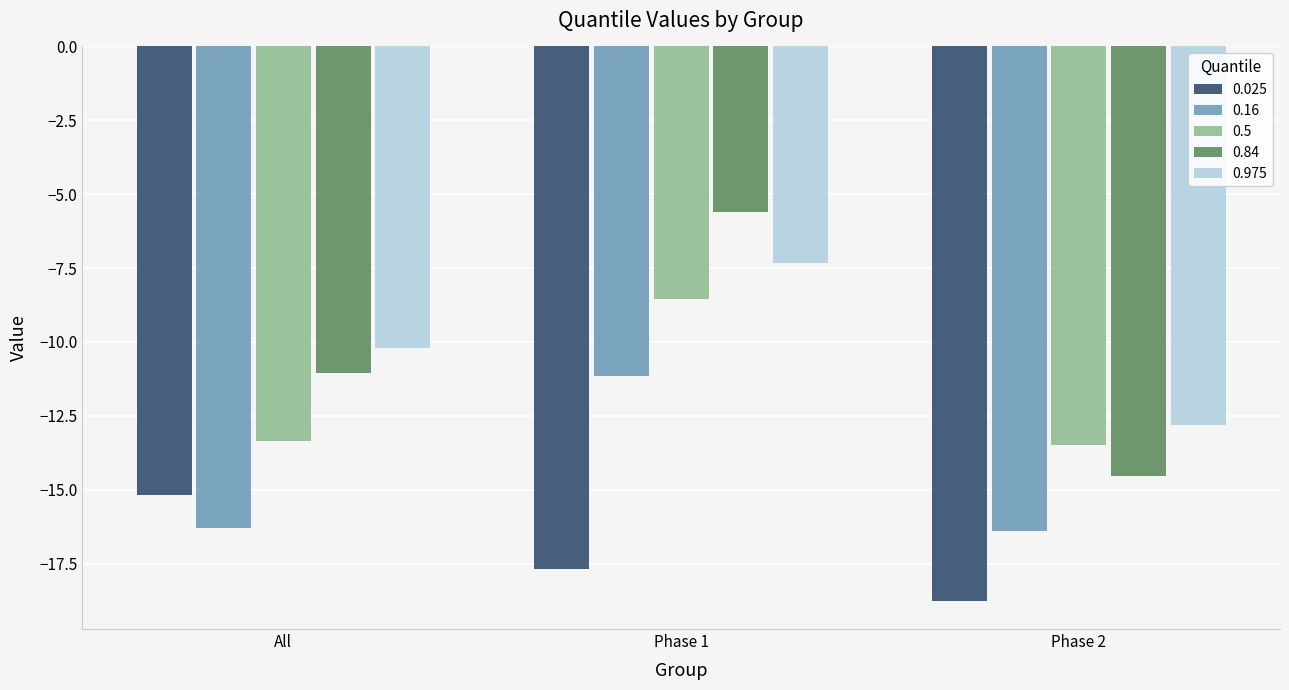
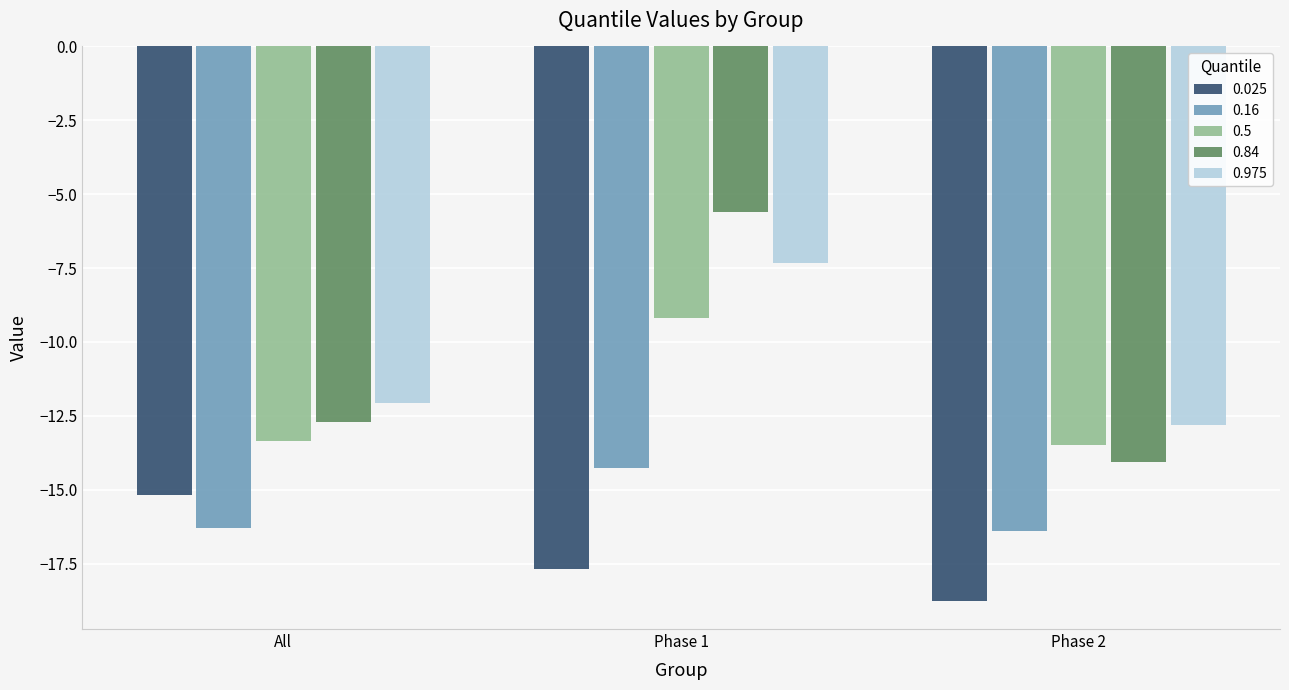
  {
    "0.025": {
      "All": -15.2,
      "Phase 1": -17.7,
      "Phase 2": -18.8
    },
    "0.16": {
      "All": -16.3,
-     "Phase 1": -11.2,
+     "Phase 1": -14.3,
      "Phase 2": -16.4
    },
    "0.5": {
      "All": -13.3,
-     "Phase 1": -8.6,
+     "Phase 1": -9.2,
      "Phase 2": -13.5
    },
    "0.84": {
-     "All": -11.0,
+     "All": -12.7,
      "Phase 1": -5.6,
-     "Phase 2": -14.5
+     "Phase 2": -14.1
    },
    "0.975": {
-     "All": -10.2,
+     "All": -12.1,
      "Phase 1": -7.3,
      "Phase 2": -12.8
    }
  }
